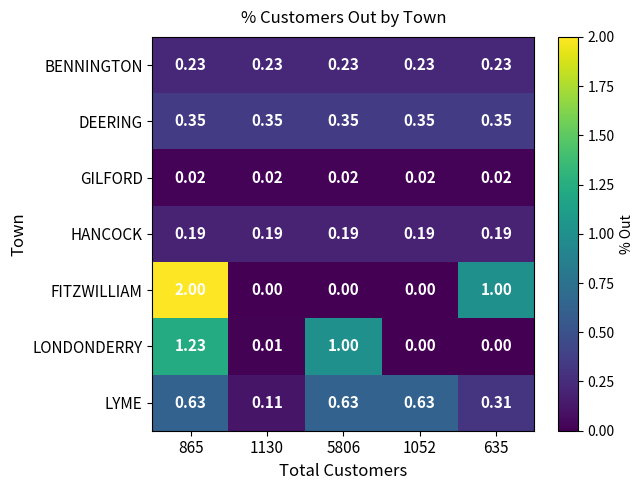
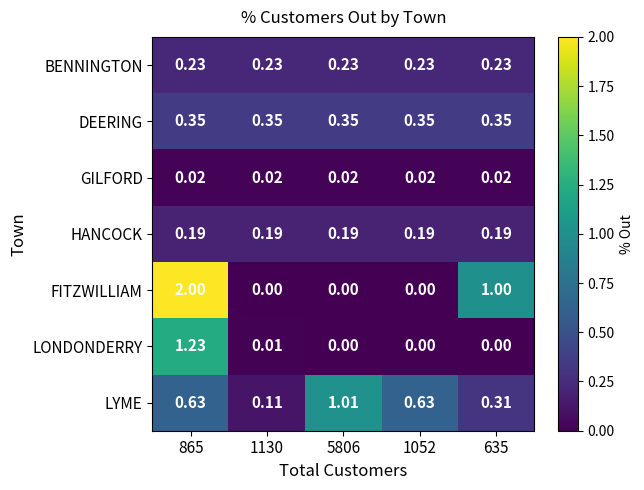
  {
    "BENNINGTON": {
      "865": 0.23,
      "1130": 0.23,
      "5806": 0.23,
      "1052": 0.23,
      "635": 0.23
    },
    "DEERING": {
      "865": 0.35,
      "1130": 0.35,
      "5806": 0.35,
      "1052": 0.35,
      "635": 0.35
    },
    "GILFORD": {
      "865": 0.02,
      "1130": 0.02,
      "5806": 0.02,
      "1052": 0.02,
      "635": 0.02
    },
    "HANCOCK": {
      "865": 0.19,
      "1130": 0.19,
      "5806": 0.19,
      "1052": 0.19,
      "635": 0.19
    },
    "FITZWILLIAM": {
      "865": 2.00,
      "1130": 0.00,
      "5806": 0.00,
      "1052": 0.00,
      "635": 1.00
    },
    "LONDONDERRY": {
      "865": 1.23,
      "1130": 0.01,
-     "5806": 1.00,
+     "5806": 0.00,
      "1052": 0.00,
      "635": 0.00
    },
    "LYME": {
      "865": 0.63,
      "1130": 0.11,
-     "5806": 0.63,
+     "5806": 1.01,
      "1052": 0.63,
      "635": 0.31
    }
  }
